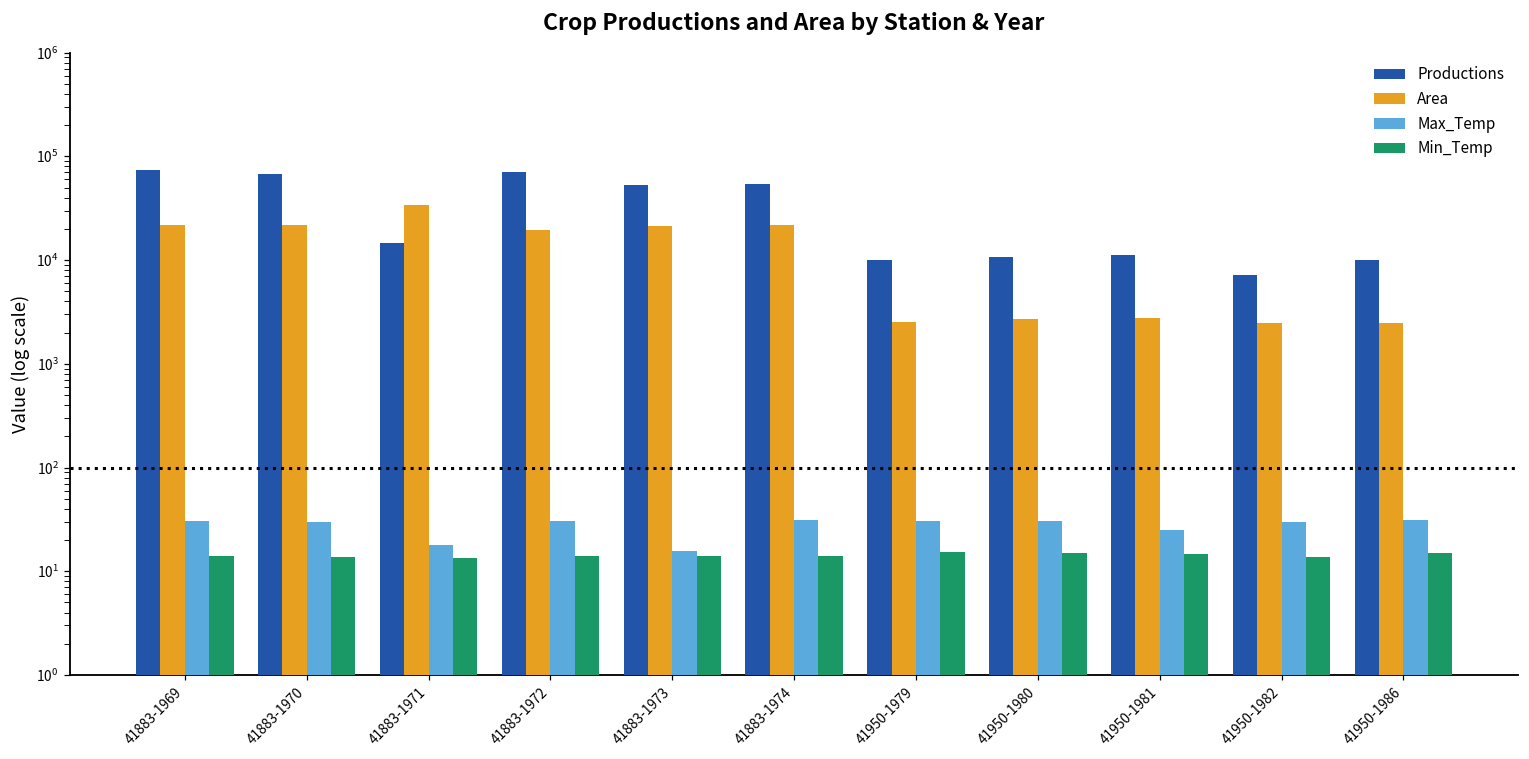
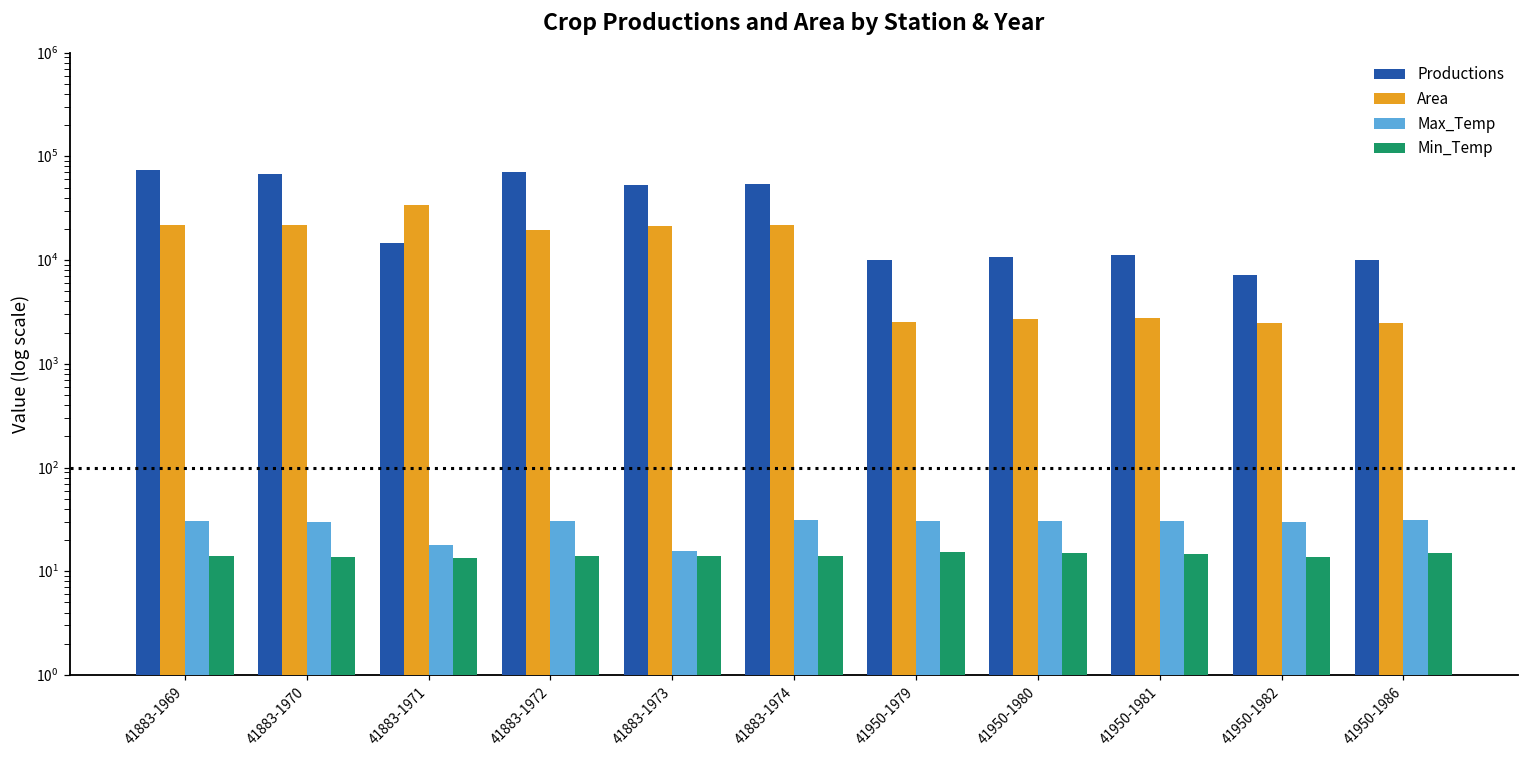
  {
    "Productions": {
      "41883-1969": 70000,
      "41883-1970": 70000,
      "41883-1971": 14000,
      "41883-1972": 70000,
      "41883-1973": 50000,
      "41883-1974": 50000,
      "41950-1979": 10000,
      "41950-1980": 11000,
      "41950-1981": 11000,
      "41950-1982": 7000,
      "41950-1986": 10000
    },
    "Area": {
      "41883-1969": 22000,
      "41883-1970": 22000,
      "41883-1971": 34000,
      "41883-1972": 19000,
      "41883-1973": 22000,
      "41883-1974": 22000,
      "41950-1979": 2500,
      "41950-1980": 2700,
      "41950-1981": 2800,
      "41950-1982": 2500,
      "41950-1986": 2500
    },
    "Max_Temp": {
      "41883-1969": 31,
      "41883-1970": 30,
      "41883-1971": 18,
      "41883-1972": 31,
      "41883-1973": 16,
      "41883-1974": 31,
      "41950-1979": 31,
      "41950-1980": 30,
-     "41950-1981": 25,
+     "41950-1981": 30,
      "41950-1982": 30,
      "41950-1986": 31
    },
    "Min_Temp": {
      "41883-1969": 14,
      "41883-1970": 14,
      "41883-1971": 13,
      "41883-1972": 14,
      "41883-1973": 14,
      "41883-1974": 14,
      "41950-1979": 15,
      "41950-1980": 15,
      "41950-1981": 15,
      "41950-1982": 14,
      "41950-1986": 15
    }
  }
